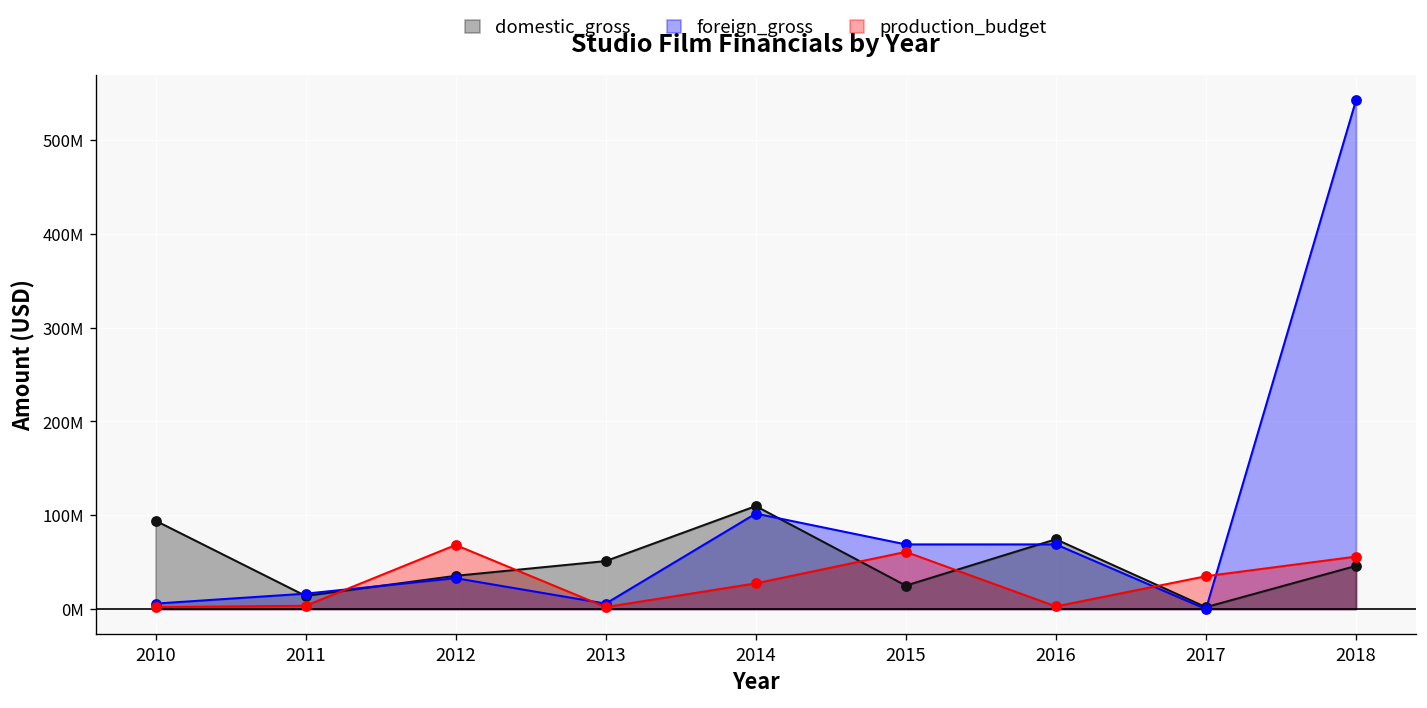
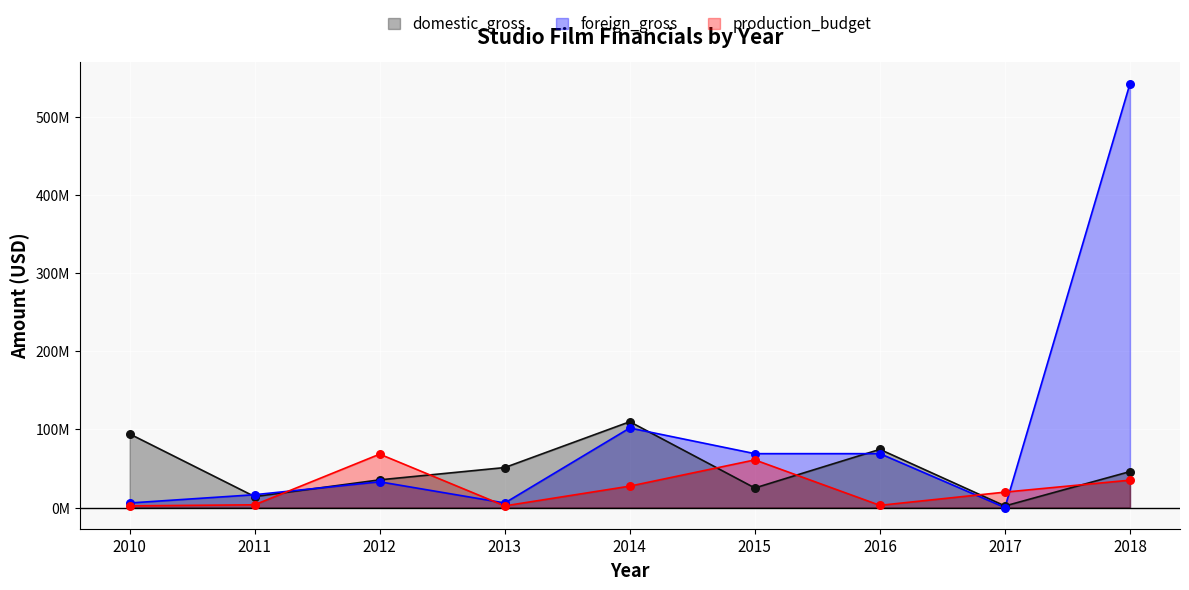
  {
    "domestic_gross": {
      "2010": 90000000,
      "2013": 50000000,
      "2014": 110000000,
      "2015": 30000000,
      "2016": 70000000,
      "2018": 50000000
    },
    "foreign_gross": {
      "2010": 10000000,
      "2013": 10000000,
      "2014": 100000000,
      "2015": 70000000,
      "2016": 70000000,
      "2018": 540000000
    },
    "production_budget": {
      "2010": 0,
      "2011": 0,
      "2012": 70000000,
      "2013": 0,
      "2014": 30000000,
      "2015": 60000000,
      "2016": 0,
-     "2017": 40000000,
-     "2018": 60000000
+     "2017": 20000000,
+     "2018": 40000000
    }
  }
